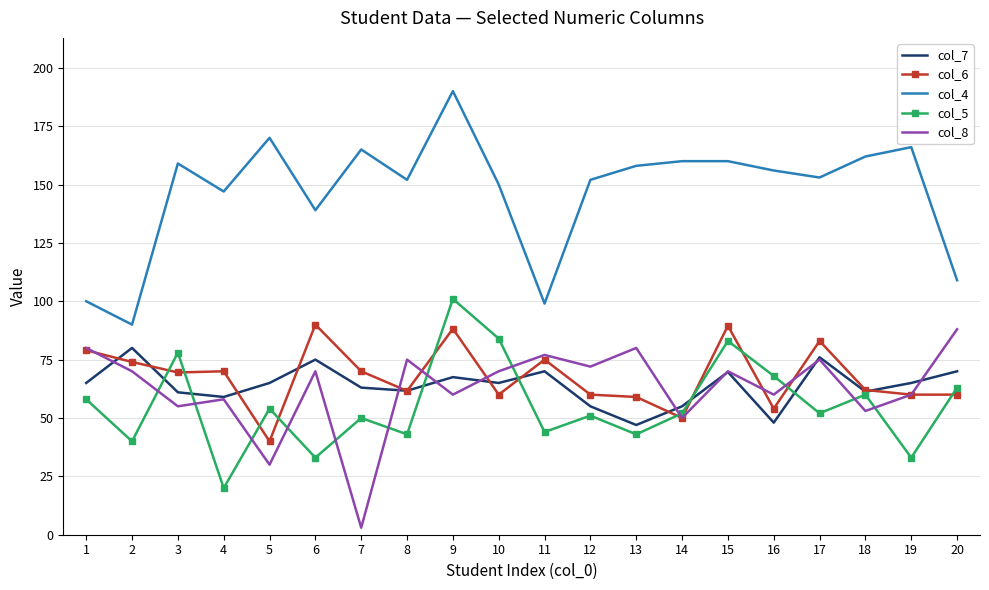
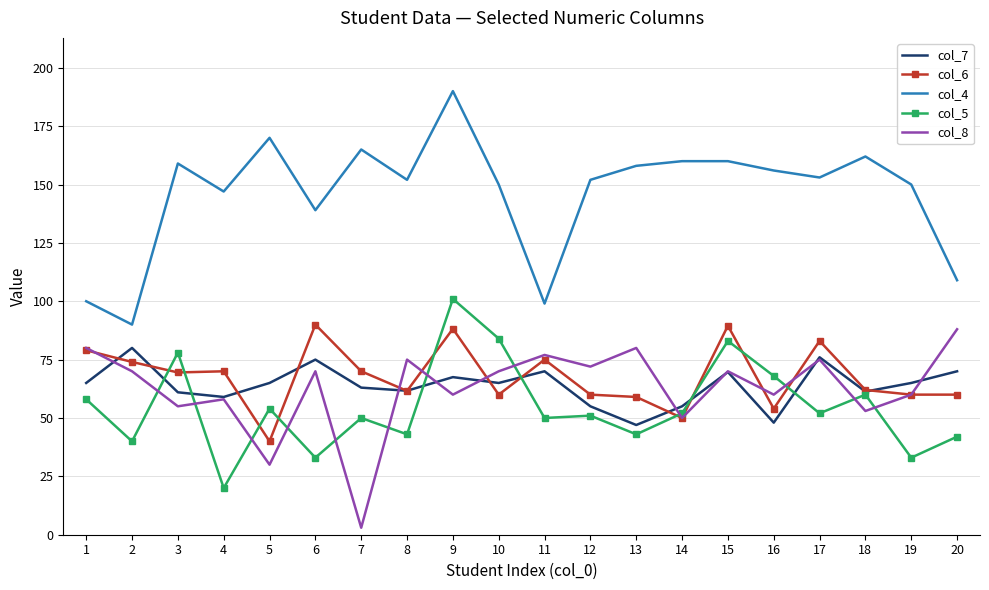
  {
    "col_7": {
      "1": 65,
      "2": 80,
      "3": 61,
      "5": 65,
      "6": 75,
      "7": 63,
      "9": 68,
      "10": 65,
      "11": 70,
      "12": 55,
      "13": 47,
      "14": 55,
      "16": 48,
      "19": 65,
      "20": 70
    },
    "col_6": {
      "2": 74,
      "3": 70,
      "4": 70,
      "5": 40,
      "6": 90,
      "7": 70,
      "9": 88,
      "10": 60,
      "11": 75,
      "12": 60,
      "13": 59,
      "15": 90,
      "16": 54,
      "17": 83,
      "20": 60
    },
    "col_4": {
      "1": 100,
      "2": 90,
      "3": 159,
      "4": 147,
      "5": 170,
      "6": 139,
      "7": 165,
      "8": 152,
      "9": 190,
      "10": 150,
      "11": 99,
      "12": 152,
      "13": 158,
      "14": 160,
      "15": 160,
      "16": 156,
      "17": 153,
      "18": 162,
-     "19": 166,
+     "19": 150,
      "20": 109
    },
    "col_5": {
      "1": 58,
      "2": 40,
      "3": 78,
      "4": 20,
      "5": 54,
      "6": 33,
      "7": 50,
      "8": 43,
      "9": 101,
      "10": 84,
-     "11": 44,
+     "11": 50,
      "12": 51,
      "13": 43,
      "14": 52,
      "15": 83,
      "16": 68,
      "17": 52,
      "18": 60,
      "19": 33,
-     "20": 63
+     "20": 42
    },
    "col_8": {
      "2": 70,
      "3": 55,
      "5": 30,
      "6": 70,
      "7": 3,
      "8": 75,
      "9": 60,
      "10": 70,
      "11": 77,
      "12": 72,
      "13": 80,
      "16": 60,
      "18": 53,
      "20": 88
    }
  }
